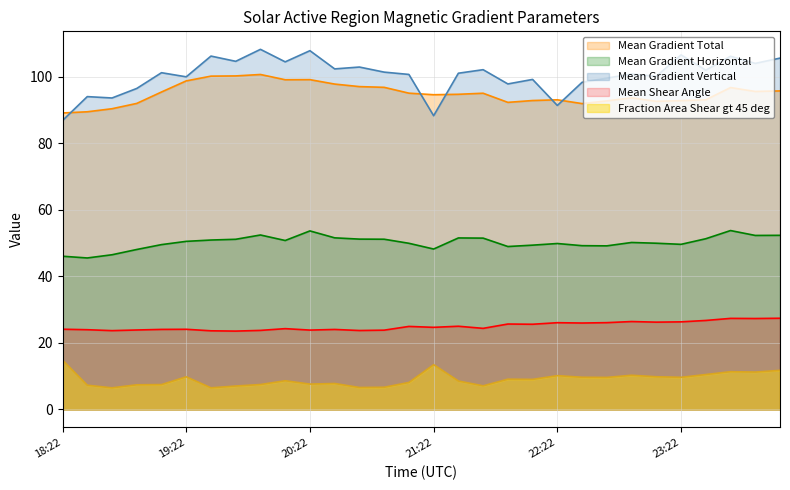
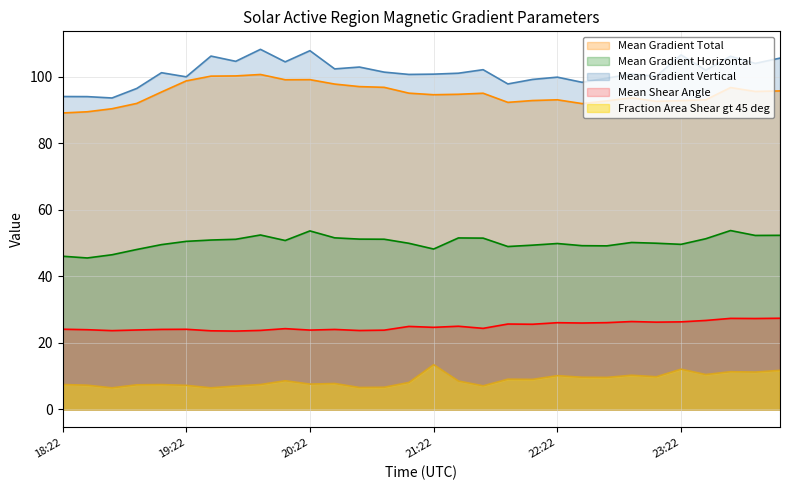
  {
    "Mean Gradient Horizontal": {
      "18:22": 46,
      "19:22": 50,
      "20:22": 54,
      "21:22": 48,
      "22:22": 50,
      "23:22": 50
    },
    "Mean Gradient Vertical": {
-     "18:22": 87,
+     "18:22": 94,
      "19:22": 100,
      "20:22": 108,
-     "21:22": 88,
-     "22:22": 91
+     "21:22": 101,
+     "22:22": 100
    },
    "Fraction Area Shear gt 45 deg": {
-     "18:22": 15,
-     "19:22": 10,
+     "18:22": 7,
+     "19:22": 7,
      "20:22": 8,
      "21:22": 13,
      "22:22": 10,
-     "23:22": 10
+     "23:22": 12
    }
  }
